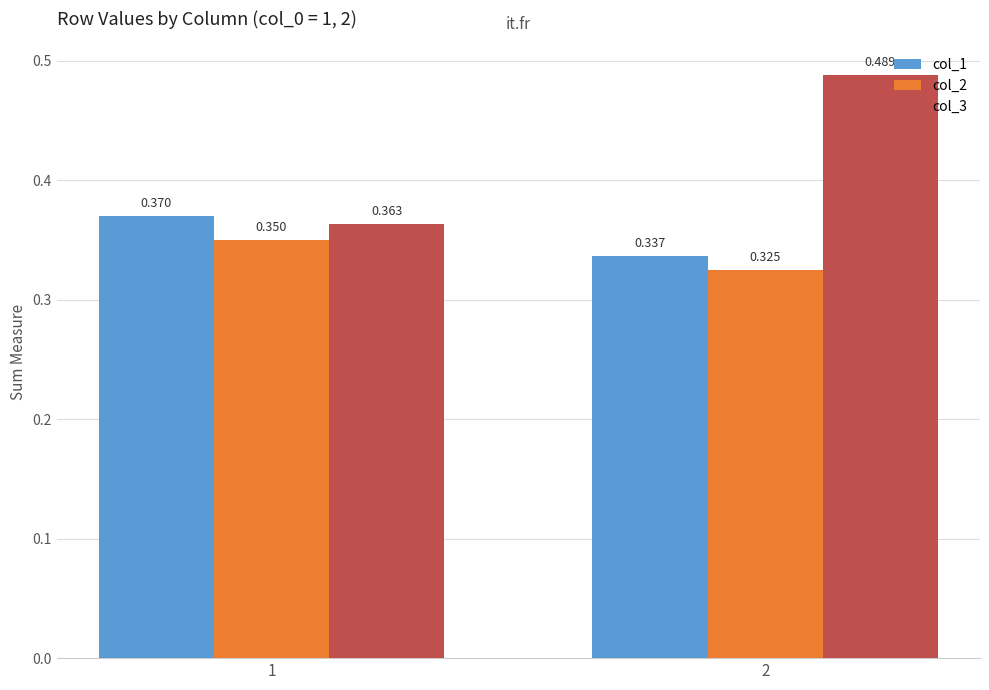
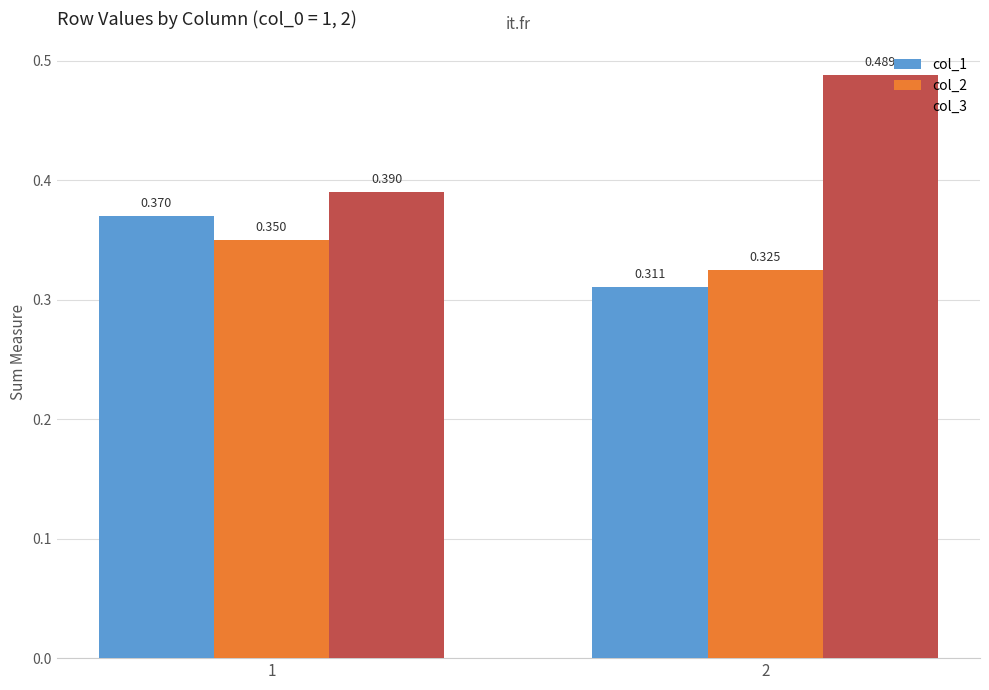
  {
    "col_1": {
      "1": 0.370,
-     "2": 0.337
+     "2": 0.311
    },
    "col_2": {
      "1": 0.350,
      "2": 0.325
    },
    "col_3": {
-     "1": 0.363,
+     "1": 0.390,
      "2": 0.489
    }
  }
